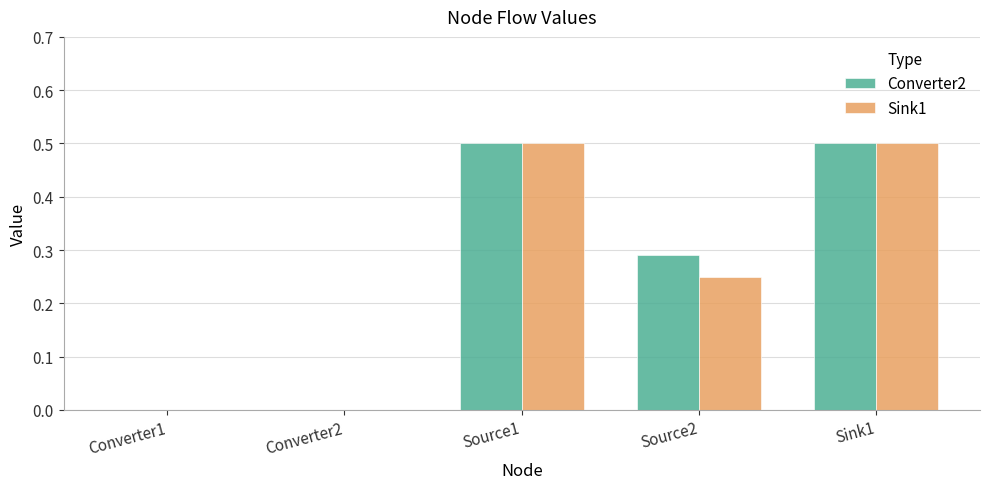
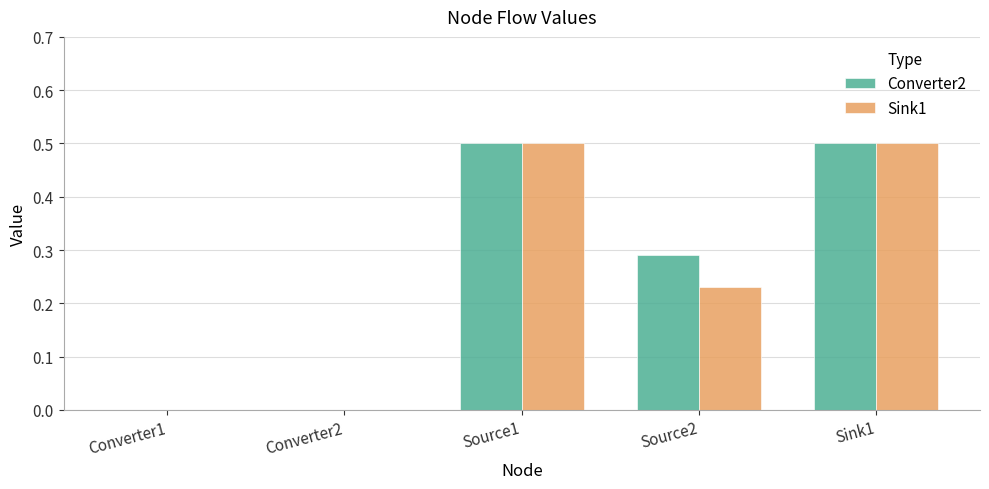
  {
    "Converter2": {
      "Converter1": 0.00,
      "Converter2": 0.00,
      "Source1": 0.50,
      "Source2": 0.29,
      "Sink1": 0.50
    },
    "Sink1": {
      "Converter1": 0.00,
      "Converter2": 0.00,
      "Source1": 0.50,
-     "Source2": 0.25,
+     "Source2": 0.23,
      "Sink1": 0.50
    }
  }
